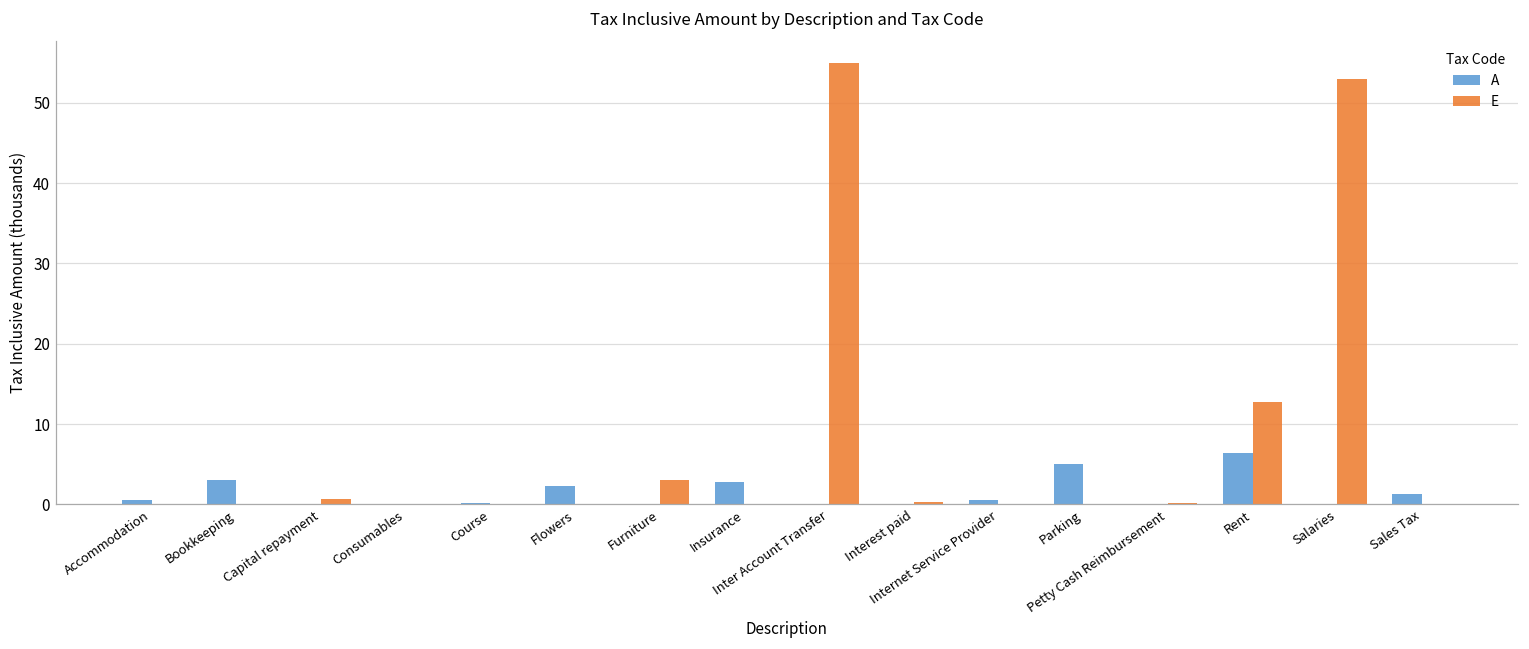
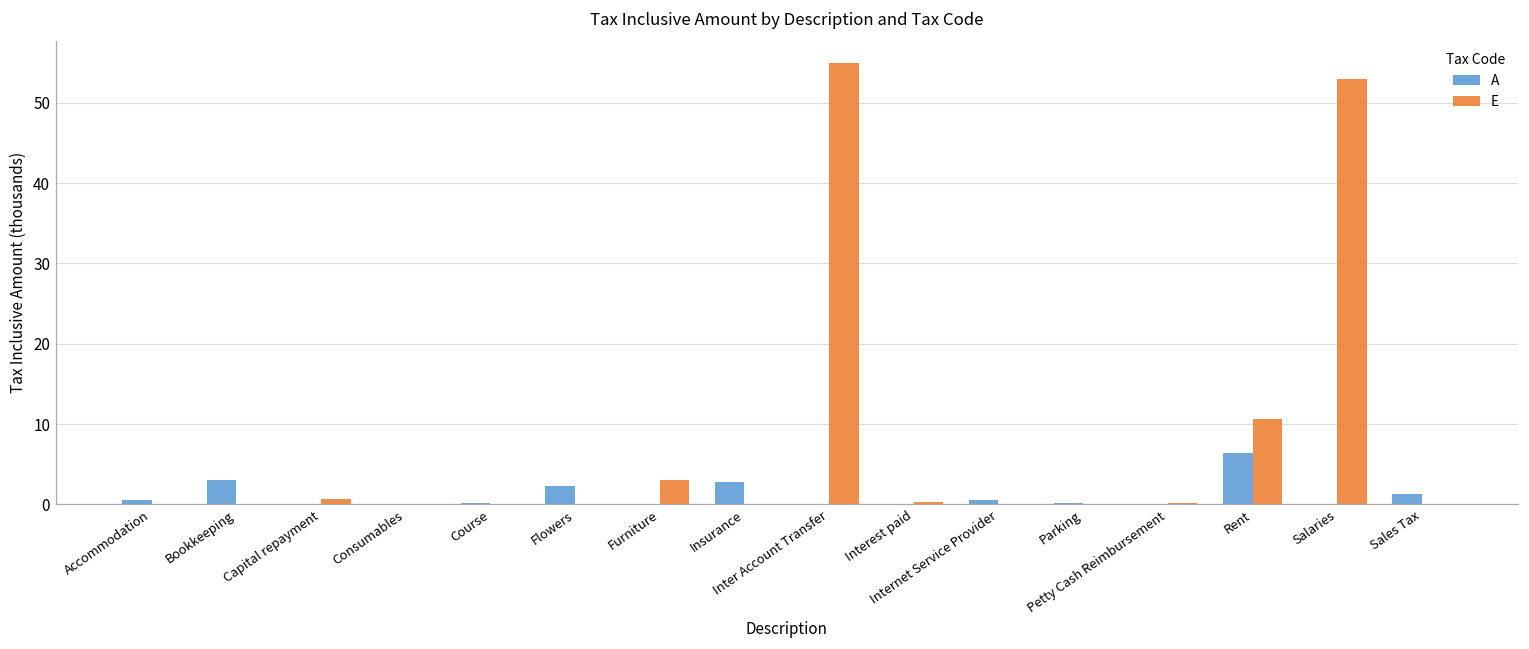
  {
    "A": {
      "Accommodation": 1,
      "Bookkeeping": 3,
      "Capital repayment": 0,
      "Flowers": 2,
      "Furniture": 0,
      "Insurance": 3,
      "Inter Account Transfer": 0,
      "Interest paid": 0,
      "Internet Service Provider": 1,
-     "Parking": 5,
+     "Parking": 0,
      "Petty Cash Reimbursement": 0,
      "Rent": 6,
      "Salaries": 0,
      "Sales Tax": 1
    },
    "E": {
      "Accommodation": 0,
      "Bookkeeping": 0,
      "Capital repayment": 1,
      "Consumables": 0,
      "Course": 0,
      "Flowers": 0,
      "Furniture": 3,
      "Insurance": 0,
      "Inter Account Transfer": 55,
      "Internet Service Provider": 0,
      "Parking": 0,
-     "Rent": 13,
+     "Rent": 11,
      "Salaries": 53,
      "Sales Tax": 0
    }
  }
